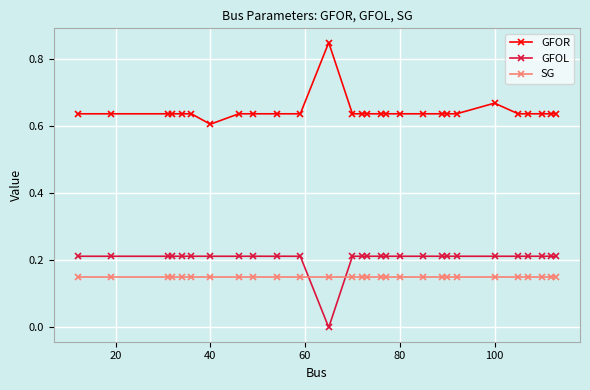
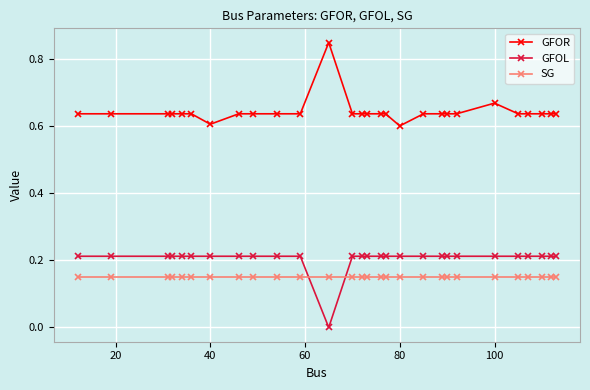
  {
    "GFOR": {
      "40": 0.61,
-     "80": 0.64,
+     "80": 0.60,
      "100": 0.67
    },
    "GFOL": {
      "40": 0.21,
      "80": 0.21,
      "100": 0.21
    },
    "SG": {
      "40": 0.15,
      "80": 0.15,
      "100": 0.15
    }
  }
